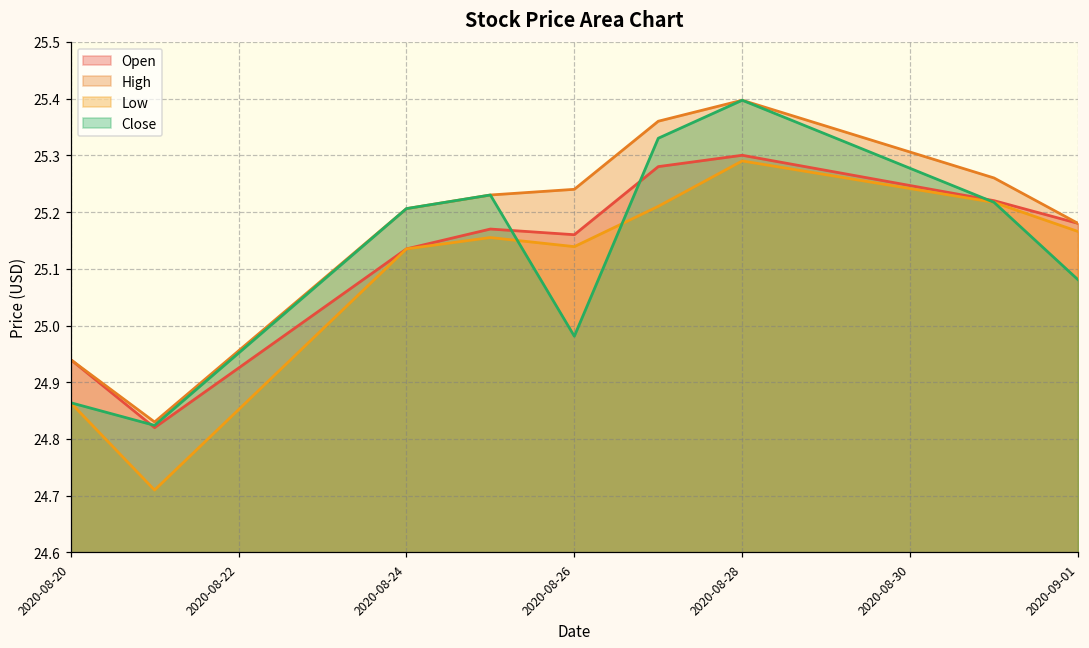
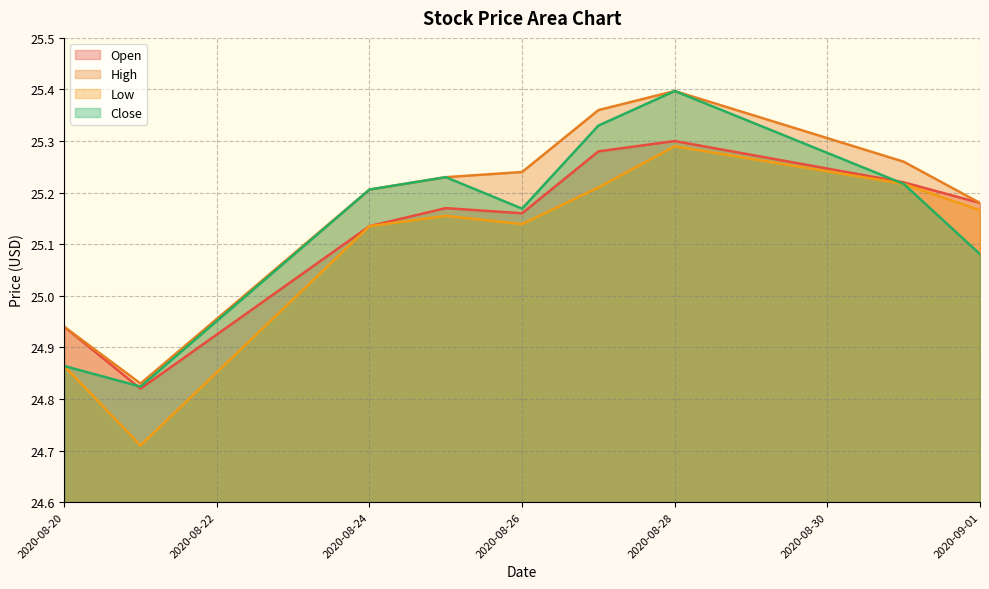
  {
    "Close": {
-     "2020-08-26": 24.98,
+     "2020-08-26": 25.17,
      "2020-09-01": 25.08
    }
  }
